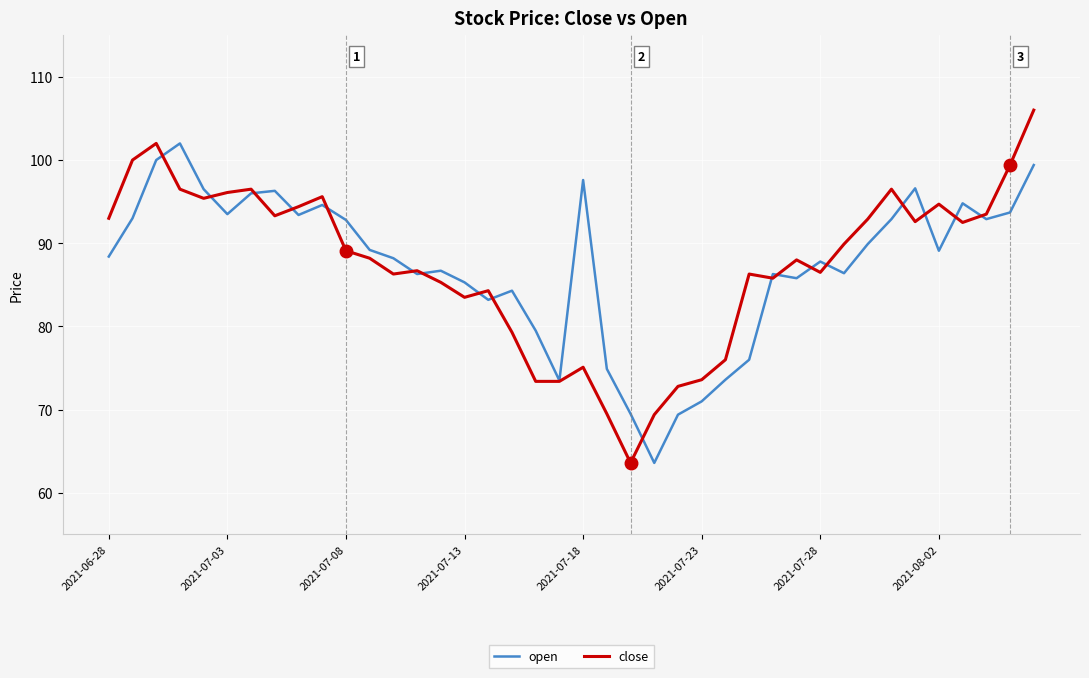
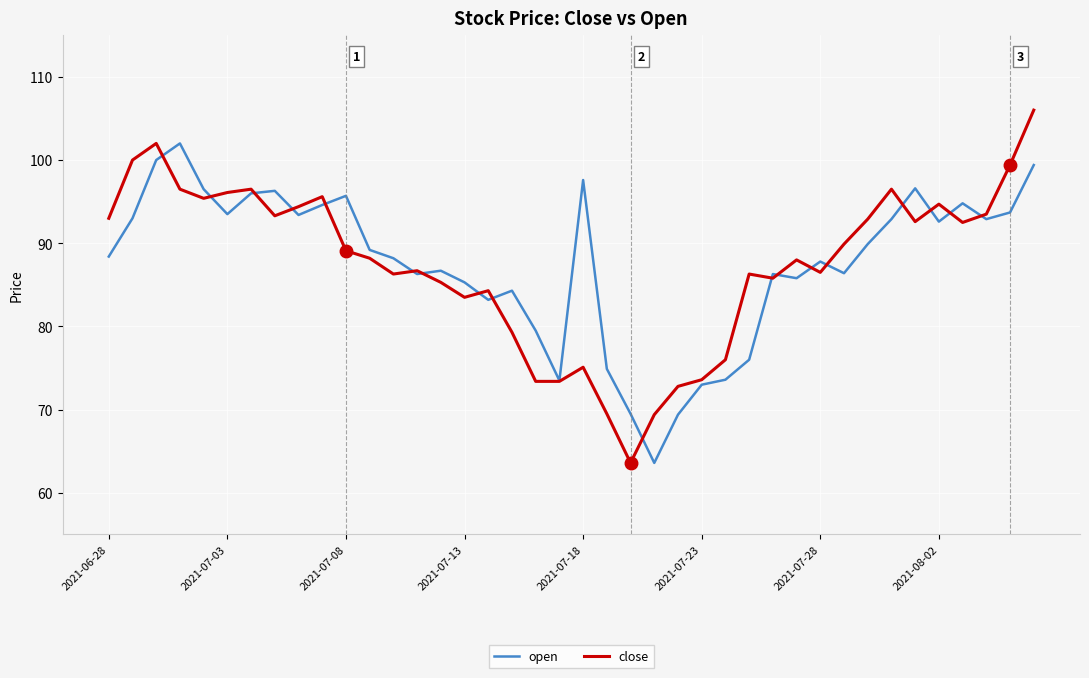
  {
    "open": {
      "2021-06-28": 88,
      "2021-07-03": 94,
-     "2021-07-08": 93,
+     "2021-07-08": 96,
      "2021-07-13": 85,
      "2021-07-18": 98,
-     "2021-07-23": 71,
+     "2021-07-23": 73,
      "2021-07-28": 88,
-     "2021-08-02": 89
+     "2021-08-02": 93
    }
  }
